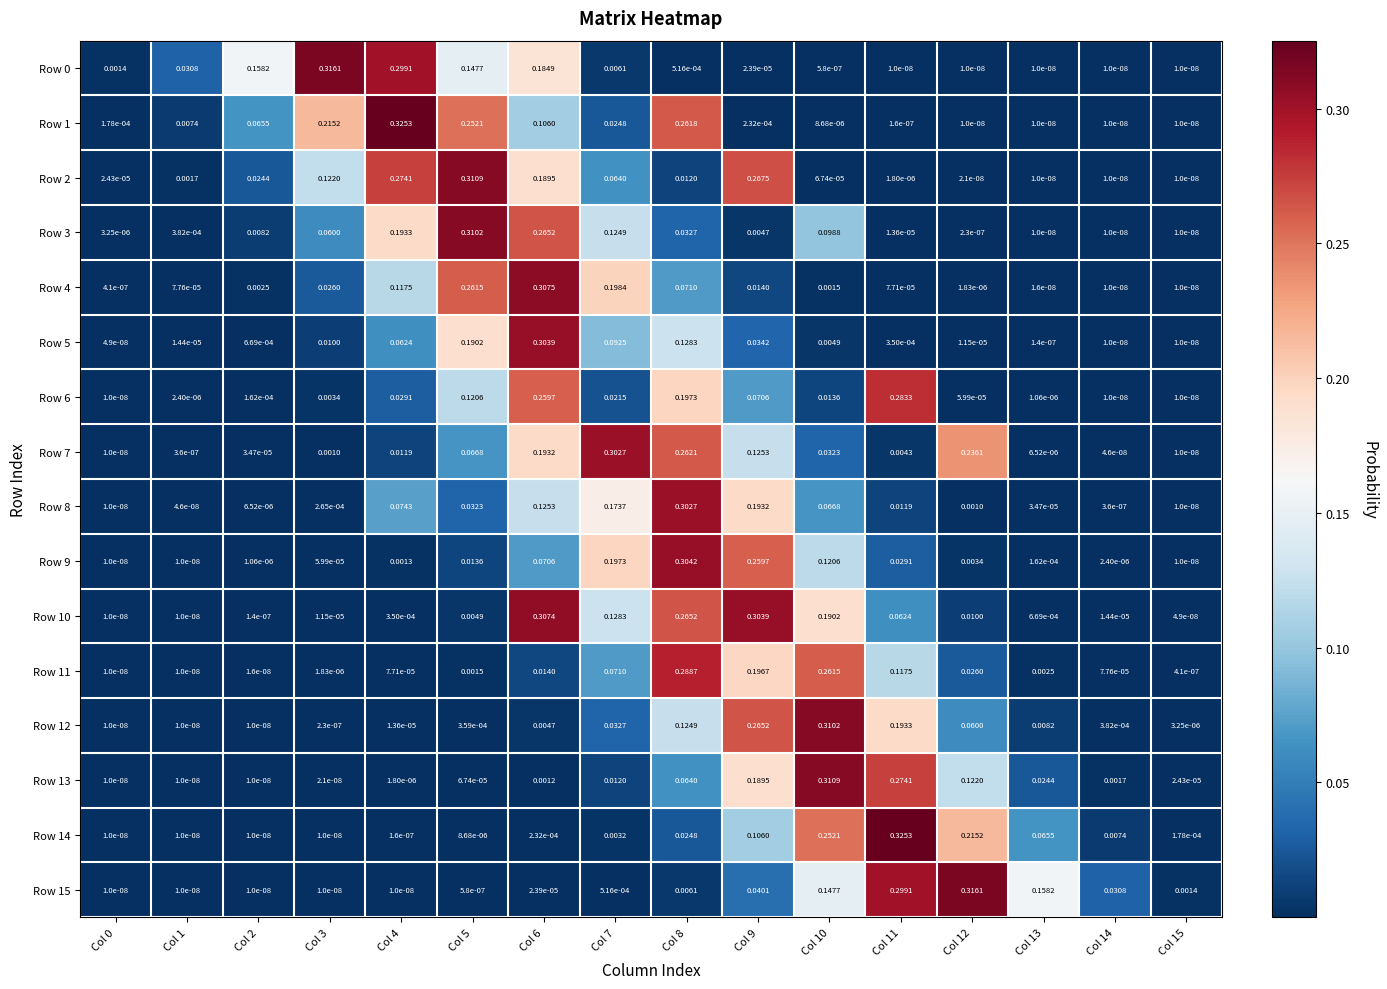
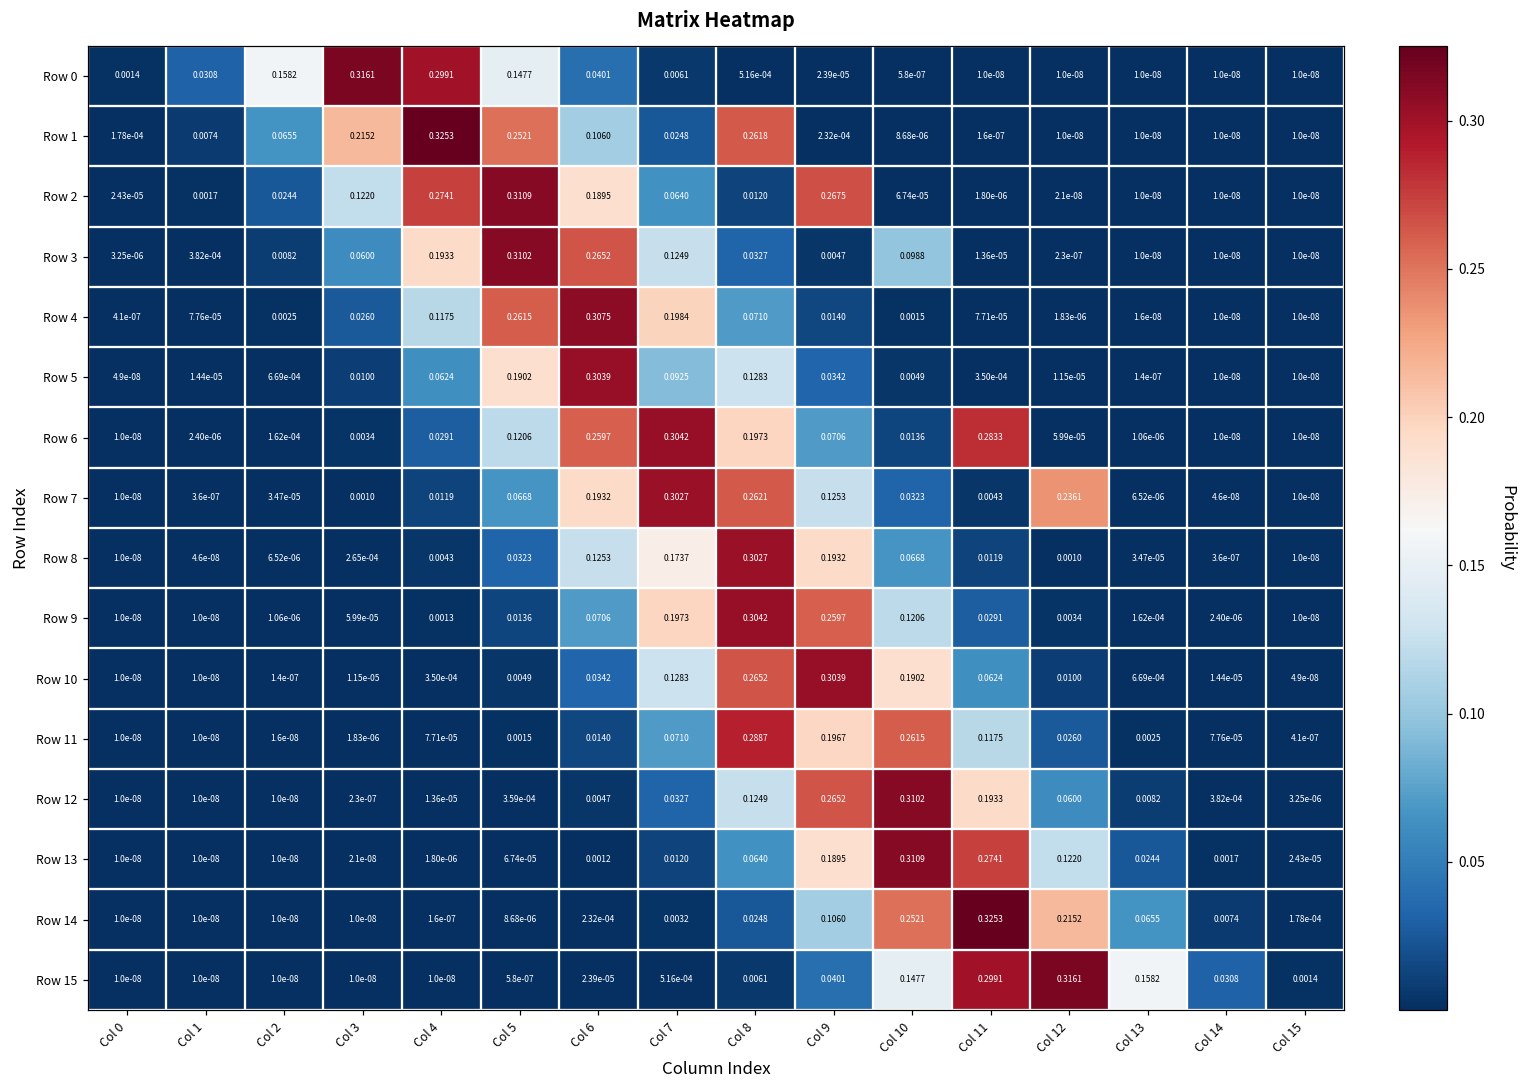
  {
    "Row 0": {
      "Col 0": "0.0014",
      "Col 1": "0.0308",
      "Col 2": "0.1582",
      "Col 3": "0.3161",
      "Col 4": "0.2991",
      "Col 5": "0.1477",
-     "Col 6": "0.1849",
+     "Col 6": "0.0401",
      "Col 7": "0.0061",
      "Col 8": "5.16e-04",
      "Col 9": "2.39e-05",
      "Col 10": "5.8e-07",
      "Col 11": "1.0e-08",
      "Col 12": "1.0e-08",
      "Col 13": "1.0e-08",
      "Col 14": "1.0e-08",
      "Col 15": "1.0e-08"
    },
    "Row 6": {
      "Col 0": "1.0e-08",
      "Col 1": "2.40e-06",
      "Col 2": "1.62e-04",
      "Col 3": "0.0034",
      "Col 4": "0.0291",
      "Col 5": "0.1206",
      "Col 6": "0.2597",
-     "Col 7": "0.0215",
+     "Col 7": "0.3042",
      "Col 8": "0.1973",
      "Col 9": "0.0706",
      "Col 10": "0.0136",
      "Col 11": "0.2833",
      "Col 12": "5.99e-05",
      "Col 13": "1.06e-06",
      "Col 14": "1.0e-08",
      "Col 15": "1.0e-08"
    },
    "Row 8": {
      "Col 0": "1.0e-08",
      "Col 1": "4.6e-08",
      "Col 2": "6.52e-06",
      "Col 3": "2.65e-04",
-     "Col 4": "0.0743",
+     "Col 4": "0.0043",
      "Col 5": "0.0323",
      "Col 6": "0.1253",
      "Col 7": "0.1737",
      "Col 8": "0.3027",
      "Col 9": "0.1932",
      "Col 10": "0.0668",
      "Col 11": "0.0119",
      "Col 12": "0.0010",
      "Col 13": "3.47e-05",
      "Col 14": "3.6e-07",
      "Col 15": "1.0e-08"
    },
    "Row 10": {
      "Col 0": "1.0e-08",
      "Col 1": "1.0e-08",
      "Col 2": "1.4e-07",
      "Col 3": "1.15e-05",
      "Col 4": "3.50e-04",
      "Col 5": "0.0049",
-     "Col 6": "0.3074",
+     "Col 6": "0.0342",
      "Col 7": "0.1283",
      "Col 8": "0.2652",
      "Col 9": "0.3039",
      "Col 10": "0.1902",
      "Col 11": "0.0624",
      "Col 12": "0.0100",
      "Col 13": "6.69e-04",
      "Col 14": "1.44e-05",
      "Col 15": "4.9e-08"
    }
  }
